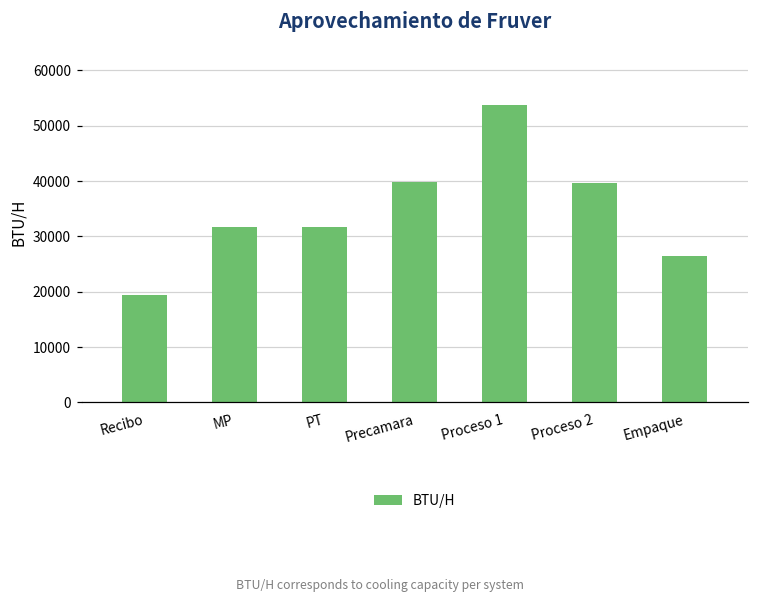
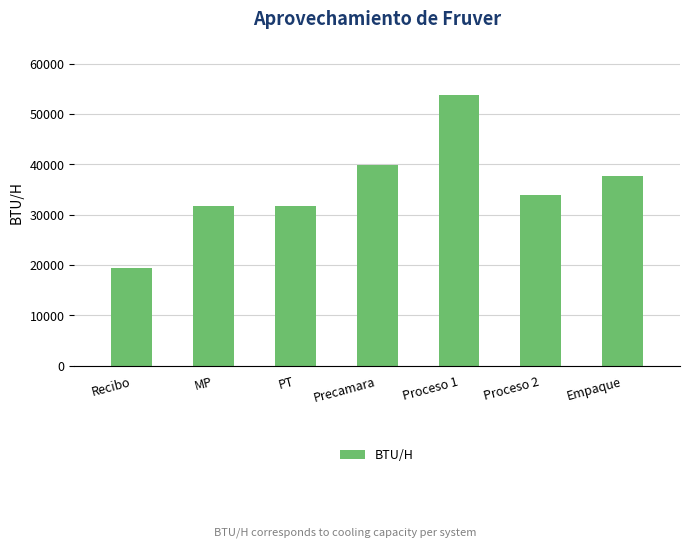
  {
    "Recibo": 19000,
    "MP": 32000,
    "PT": 32000,
    "Precamara": 40000,
    "Proceso 1": 54000,
-   "Proceso 2": 40000,
-   "Empaque": 26000
+   "Proceso 2": 34000,
+   "Empaque": 38000
  }
